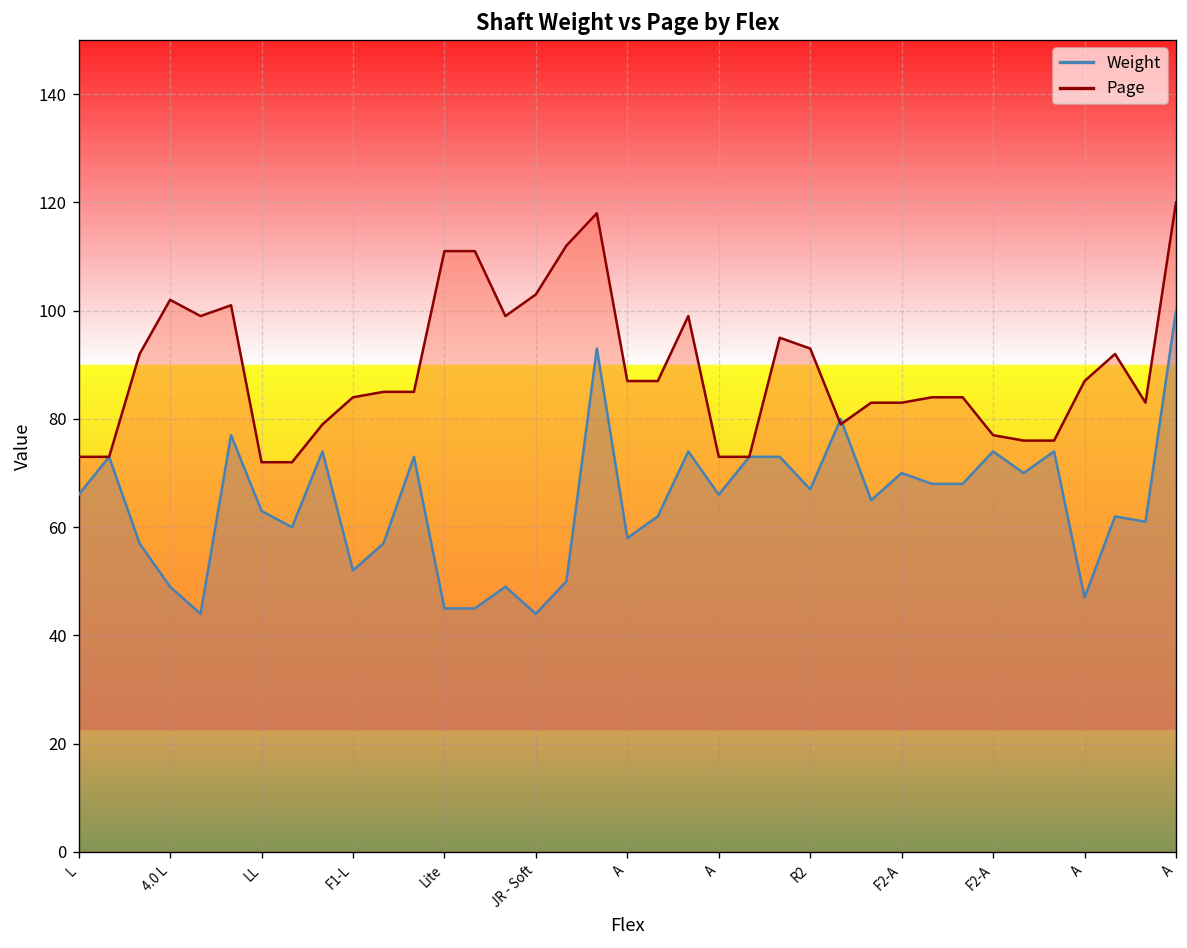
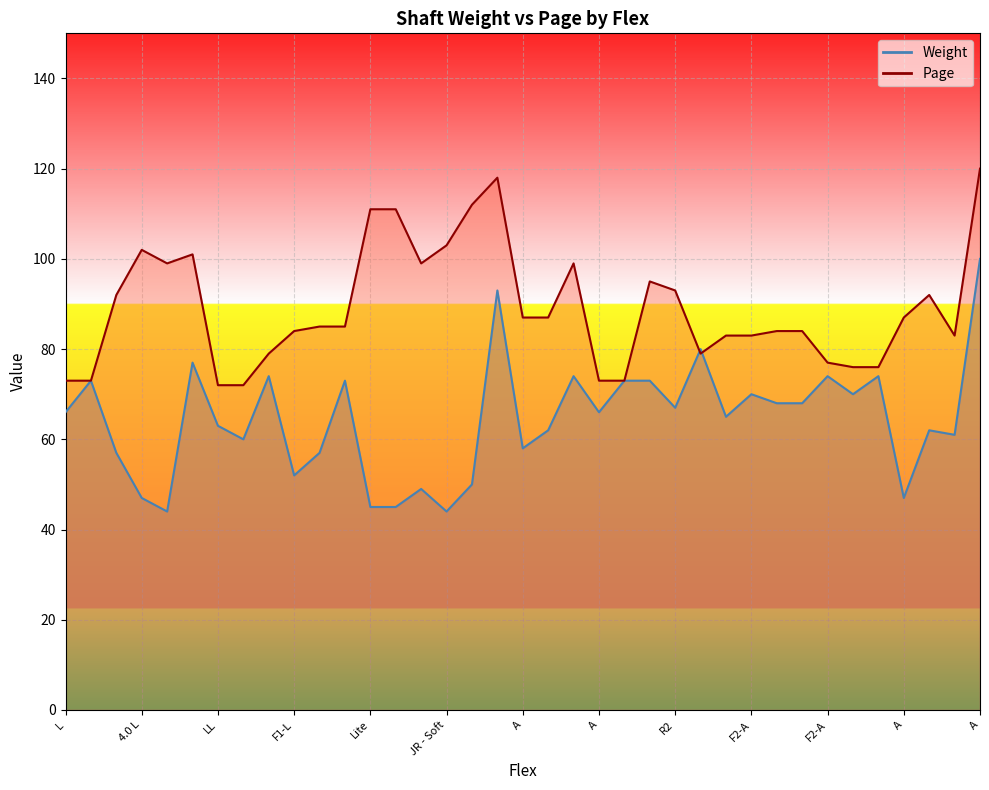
  {
    "Weight": {
-     "4.0 L": 49,
+     "4.0 L": 47,
      "LL": 63,
      "F1-L": 52,
      "JR - Soft": 44
    }
  }
